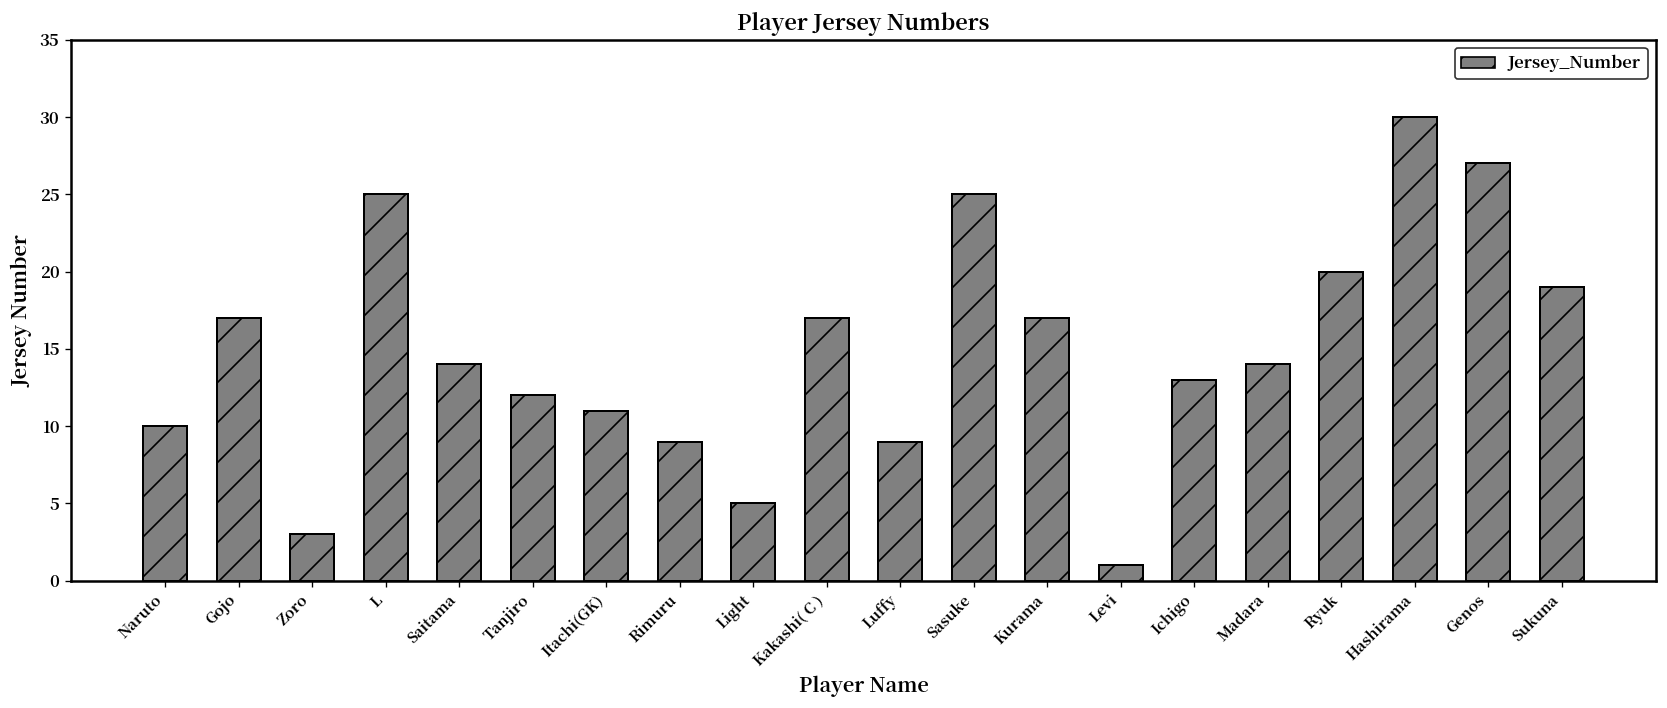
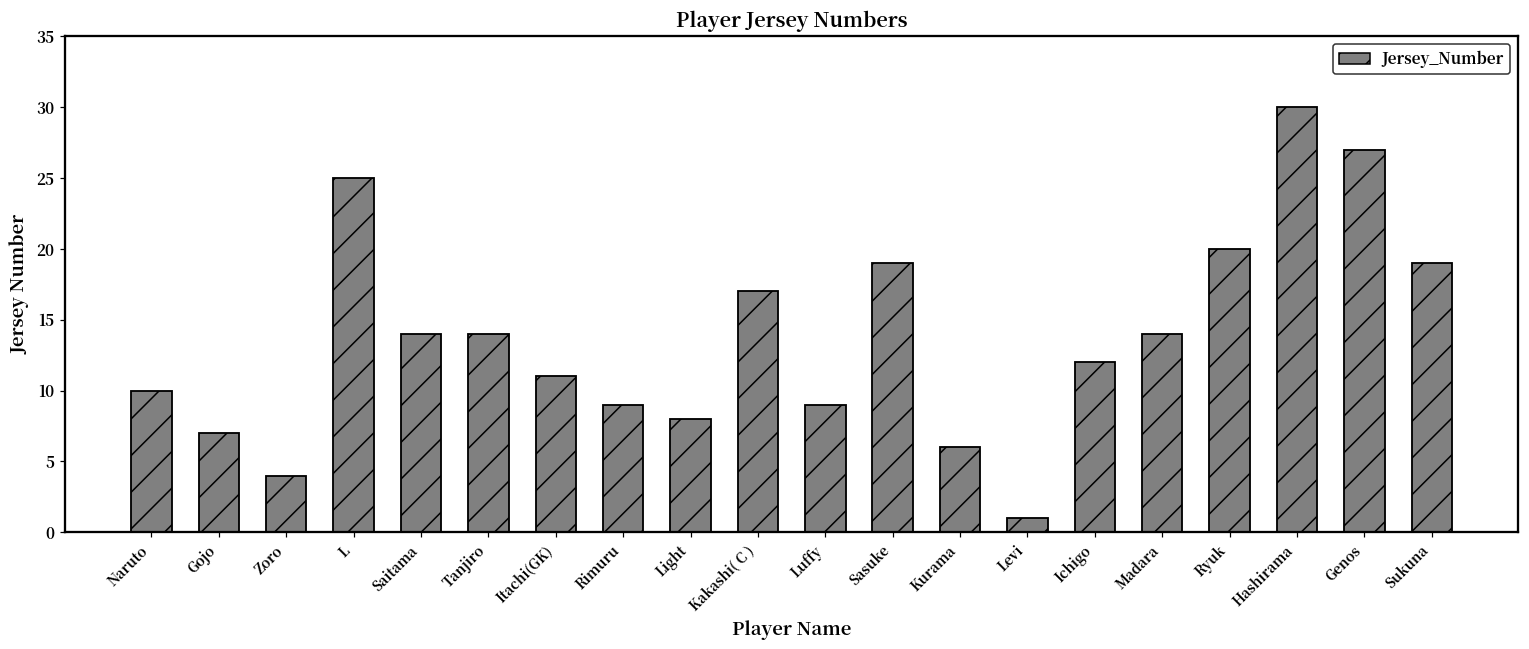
  {
    "Naruto": 10,
-   "Gojo": 17,
-   "Zoro": 3,
+   "Gojo": 7,
+   "Zoro": 4,
    "L": 25,
    "Saitama": 14,
-   "Tanjiro": 12,
+   "Tanjiro": 14,
    "Itachi(GK)": 11,
    "Rimuru": 9,
-   "Light": 5,
+   "Light": 8,
    "Kakashi( C )": 17,
    "Luffy": 9,
-   "Sasuke": 25,
-   "Kurama": 17,
+   "Sasuke": 19,
+   "Kurama": 6,
    "Levi": 1,
-   "Ichigo": 13,
+   "Ichigo": 12,
    "Madara": 14,
    "Ryuk": 20,
    "Hashirama": 30,
    "Genos": 27,
    "Sukuna": 19
  }
